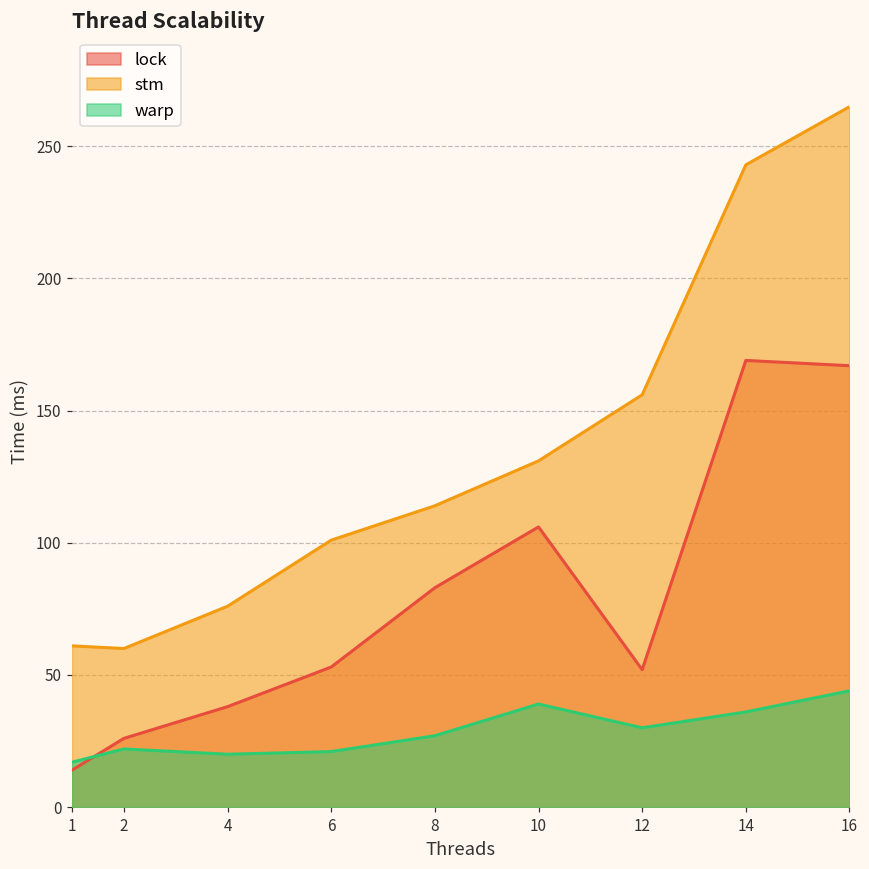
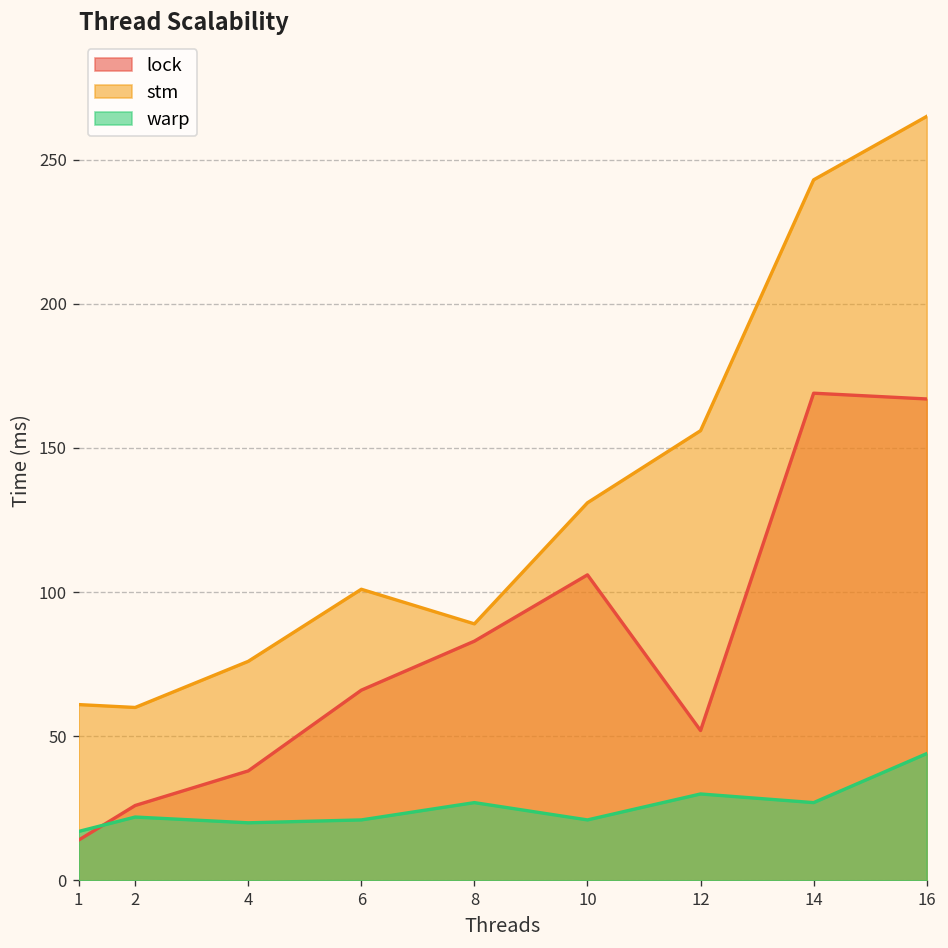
  {
    "lock": {
      "1": 14,
      "2": 26,
      "4": 38,
-     "6": 53,
+     "6": 66,
      "8": 83,
      "10": 106,
      "12": 52,
      "14": 169,
      "16": 167
    },
    "stm": {
      "1": 61,
      "2": 60,
      "4": 76,
      "6": 101,
-     "8": 114,
+     "8": 89,
      "10": 131,
      "12": 156,
      "14": 243,
      "16": 265
    },
    "warp": {
      "1": 17,
      "2": 22,
      "4": 20,
      "6": 21,
      "8": 27,
-     "10": 39,
+     "10": 21,
      "12": 30,
-     "14": 36,
+     "14": 27,
      "16": 44
    }
  }
